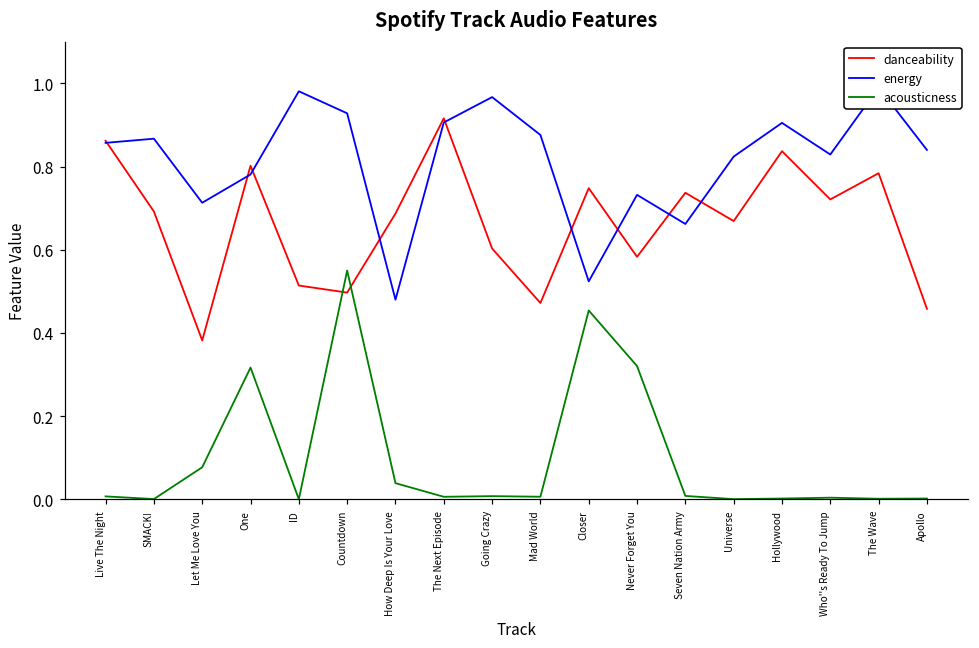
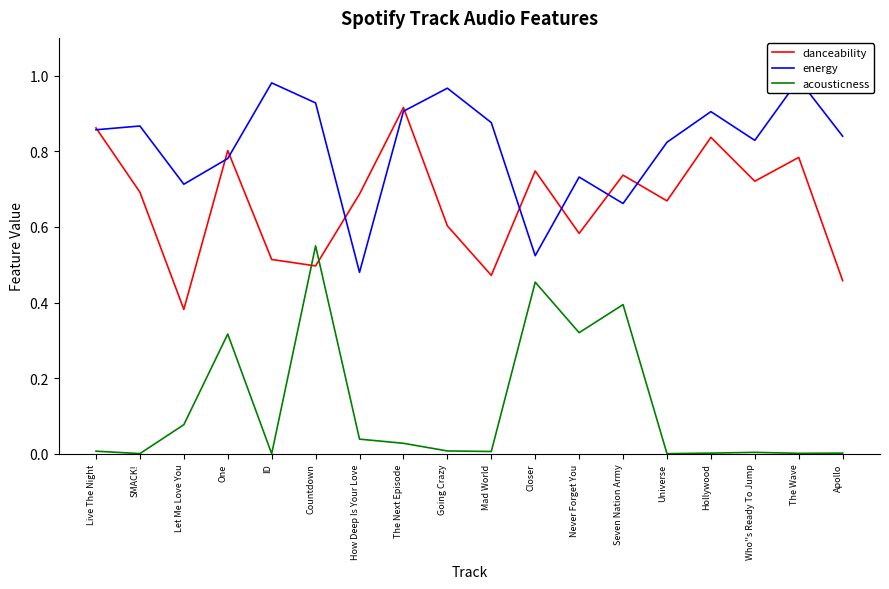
  {
    "danceability": {
      "SMACK!": 0.69,
      "Let Me Love You": 0.38,
      "One": 0.80,
      "ID": 0.51,
      "Countdown": 0.50,
      "How Deep Is Your Love": 0.69,
      "The Next Episode": 0.92,
      "Going Crazy": 0.60,
      "Mad World": 0.47,
      "Closer": 0.75,
      "Never Forget You": 0.58,
      "Seven Nation Army": 0.74,
      "Universe": 0.67,
      "Hollywood": 0.84,
      "Who''s Ready To Jump": 0.72,
      "The Wave": 0.78,
      "Apollo": 0.46
    },
    "energy": {
      "SMACK!": 0.87,
      "Let Me Love You": 0.71,
      "One": 0.78,
      "ID": 0.98,
      "Countdown": 0.93,
      "How Deep Is Your Love": 0.48,
      "The Next Episode": 0.91,
      "Going Crazy": 0.97,
      "Mad World": 0.88,
      "Closer": 0.52,
      "Never Forget You": 0.73,
      "Seven Nation Army": 0.66,
      "Universe": 0.82,
      "Hollywood": 0.91,
      "Who''s Ready To Jump": 0.83,
      "Apollo": 0.84
    },
    "acousticness": {
      "Live The Night": 0.01,
      "SMACK!": 0.00,
      "Let Me Love You": 0.08,
      "One": 0.32,
      "ID": 0.00,
      "Countdown": 0.55,
      "How Deep Is Your Love": 0.04,
-     "The Next Episode": 0.01,
+     "The Next Episode": 0.03,
      "Going Crazy": 0.01,
      "Mad World": 0.01,
      "Closer": 0.45,
      "Never Forget You": 0.32,
-     "Seven Nation Army": 0.01,
+     "Seven Nation Army": 0.39,
      "Universe": 0.00,
      "Hollywood": 0.00,
      "Who''s Ready To Jump": 0.00,
      "The Wave": 0.00,
      "Apollo": 0.00
    }
  }
